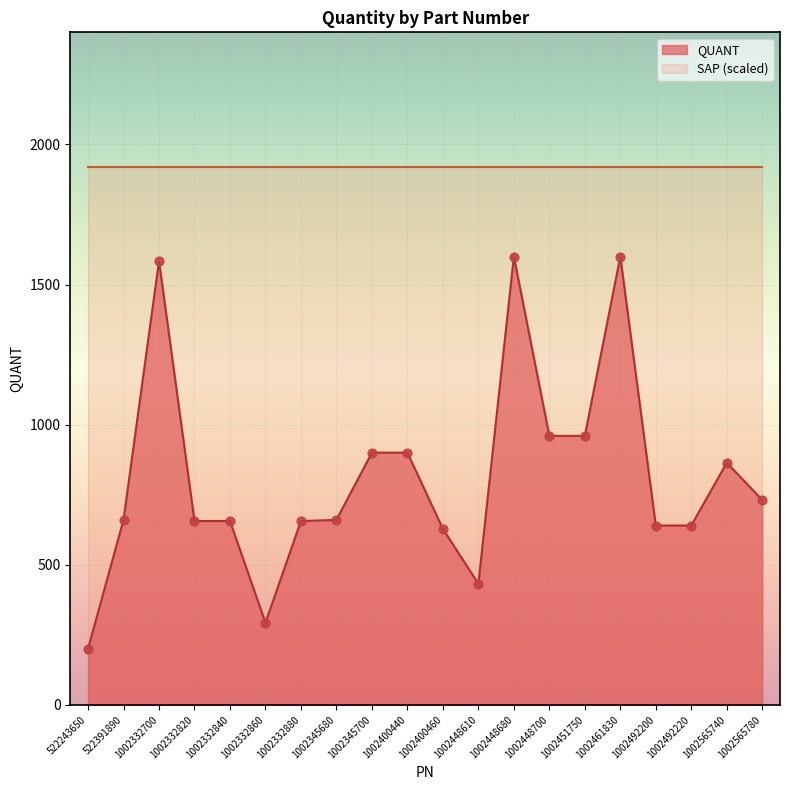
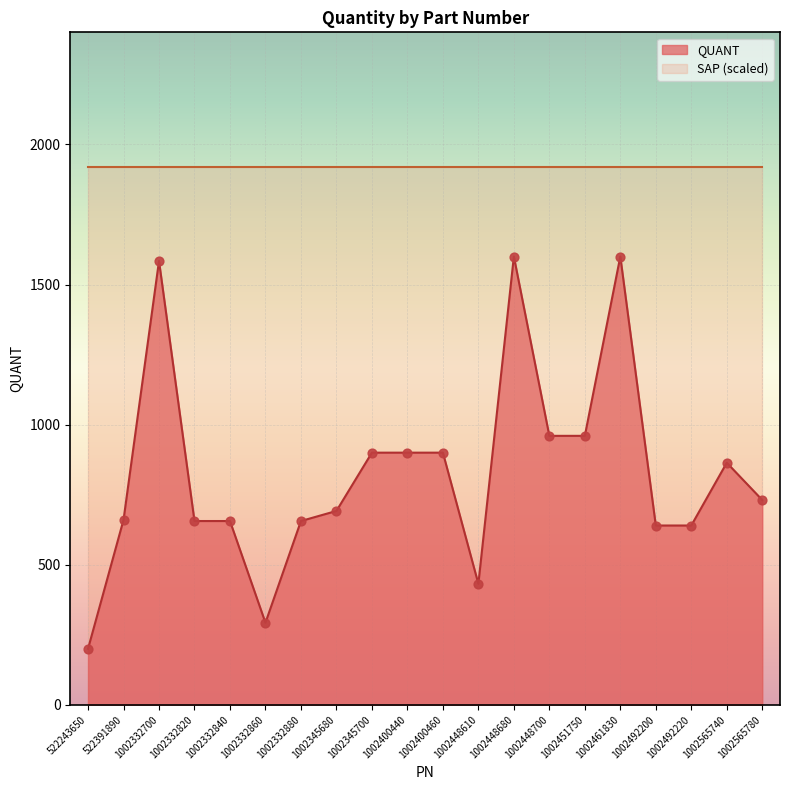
  {
    "QUANT": {
      "522243650": 200,
      "522391890": 660,
      "1002332700": 1580,
      "1002332820": 660,
      "1002332840": 660,
      "1002332860": 290,
      "1002332880": 660,
-     "1002345680": 660,
+     "1002345680": 690,
      "1002345700": 900,
      "1002400440": 900,
-     "1002400460": 630,
+     "1002400460": 900,
      "1002448610": 430,
      "1002448680": 1600,
      "1002448700": 960,
      "1002451750": 960,
      "1002461830": 1600,
      "1002492200": 640,
      "1002492220": 640,
      "1002565740": 860,
      "1002565780": 730
    },
    "SAP (scaled)": {
      "522243650": 1920,
      "522391890": 1920,
      "1002332700": 1920,
      "1002332820": 1920,
      "1002332840": 1920,
      "1002332860": 1920,
      "1002332880": 1920,
      "1002345680": 1920,
      "1002345700": 1920,
      "1002400440": 1920,
      "1002400460": 1920,
      "1002448610": 1920,
      "1002448680": 1920,
      "1002448700": 1920,
      "1002451750": 1920,
      "1002461830": 1920,
      "1002492200": 1920,
      "1002492220": 1920,
      "1002565740": 1920,
      "1002565780": 1920
    }
  }
